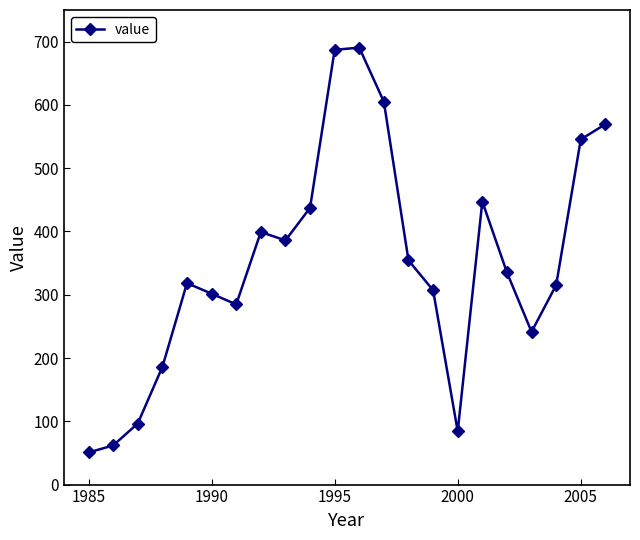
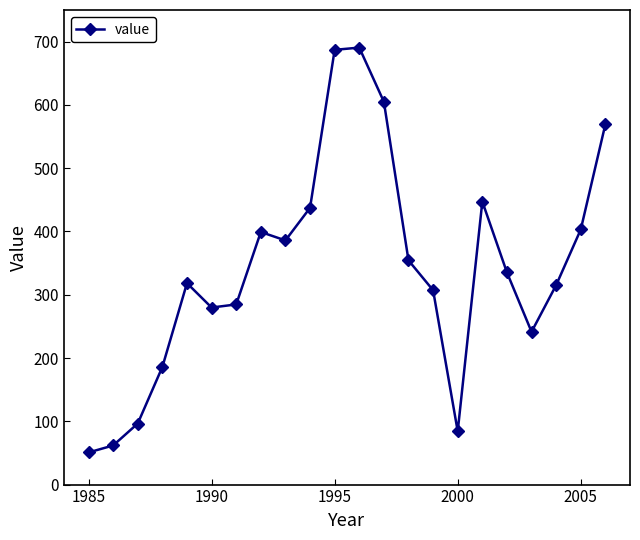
  {
    "1985": 50,
-   "1990": 300,
+   "1990": 280,
    "1995": 690,
    "2000": 80,
-   "2005": 550
+   "2005": 400
  }
